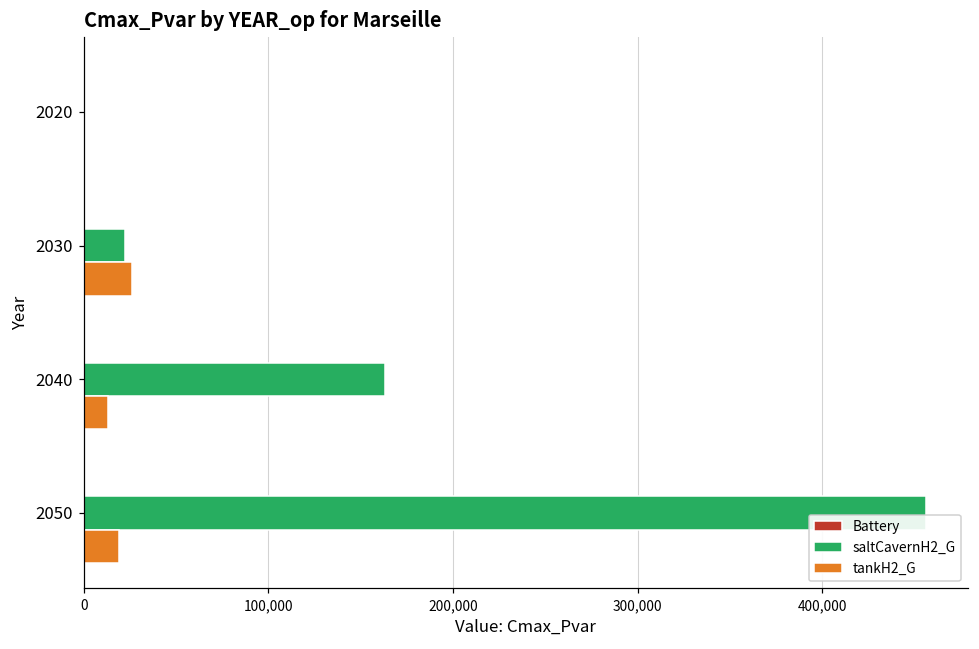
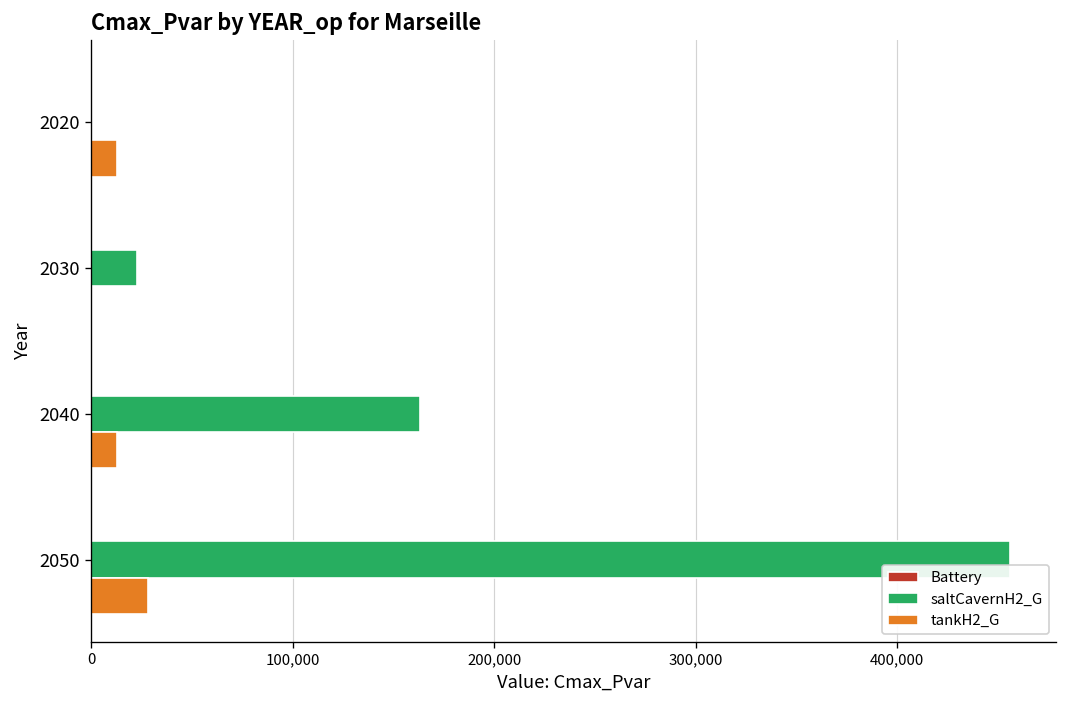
  {
    "Battery": {
      "2020": "0",
      "2030": "0",
      "2040": "0",
      "2050": "0"
    },
    "saltCavernH2_G": {
      "2020": "0",
      "2030": "22,000",
      "2040": "163,000",
      "2050": "456,000"
    },
    "tankH2_G": {
-     "2020": "0",
-     "2030": "26,000",
+     "2020": "13,000",
+     "2030": "0",
      "2040": "13,000",
-     "2050": "19,000"
+     "2050": "28,000"
    }
  }
